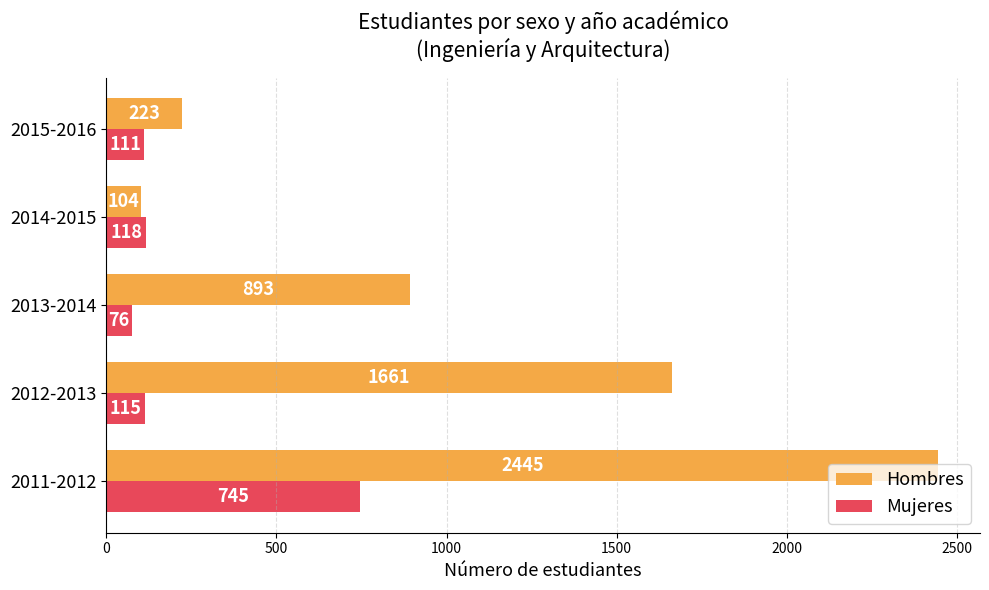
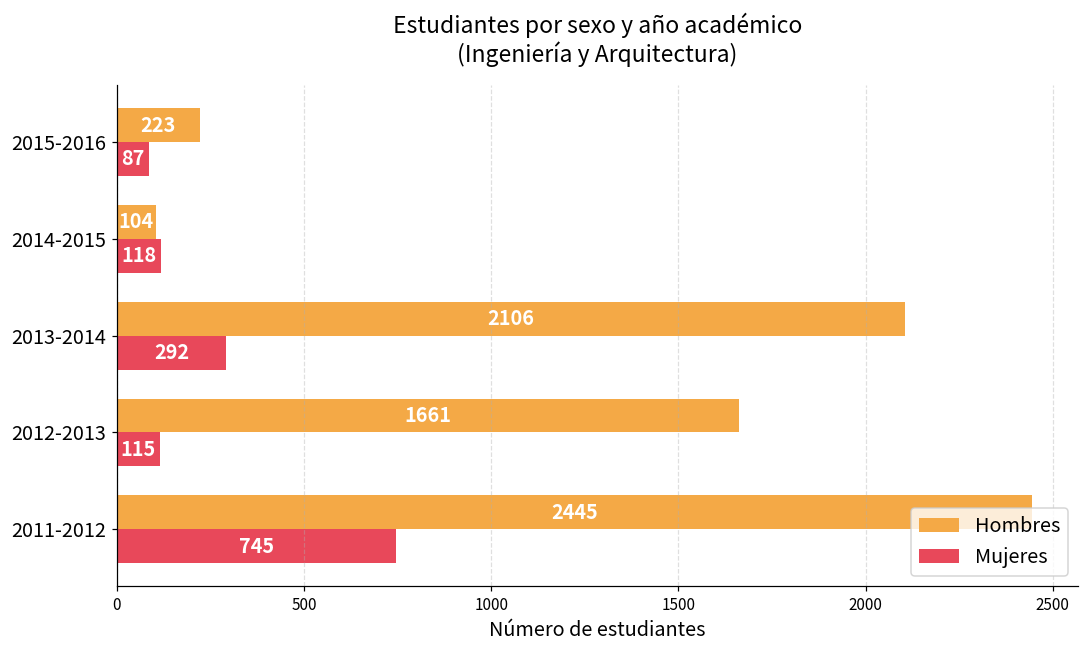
  {
    "Hombres": {
      "2015-2016": 223,
      "2014-2015": 104,
-     "2013-2014": 893,
+     "2013-2014": 2106,
      "2012-2013": 1661
    },
    "Mujeres": {
-     "2015-2016": 111,
+     "2015-2016": 87,
      "2014-2015": 118,
-     "2013-2014": 76,
+     "2013-2014": 292,
      "2012-2013": 115,
      "2011-2012": 745
    }
  }
